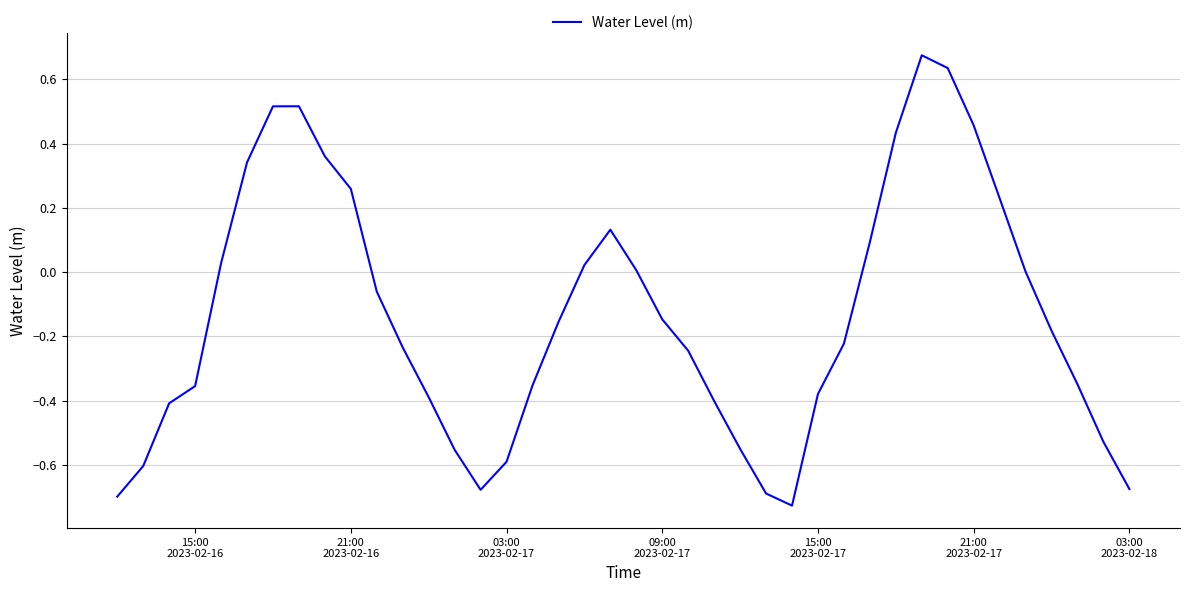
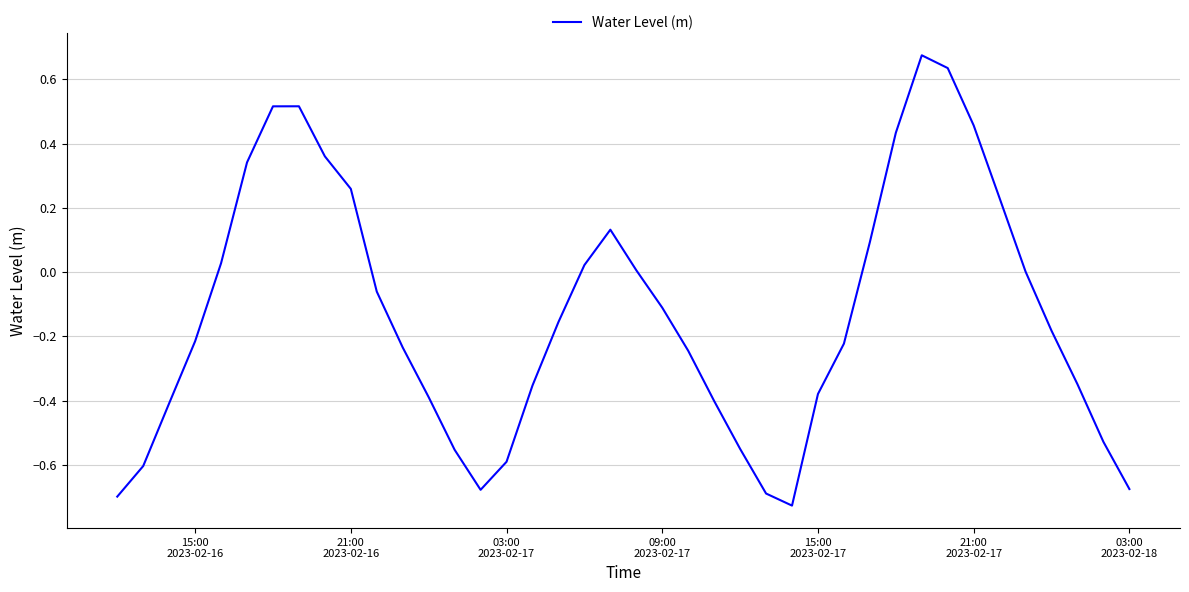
  {
-   "15:00 2023-02-16": -0.36,
+   "15:00 2023-02-16": -0.22,
    "21:00 2023-02-16": 0.26,
    "03:00 2023-02-17": -0.59,
-   "09:00 2023-02-17": -0.15,
+   "09:00 2023-02-17": -0.11,
    "15:00 2023-02-17": -0.38,
    "21:00 2023-02-17": 0.46,
    "03:00 2023-02-18": -0.68
  }
